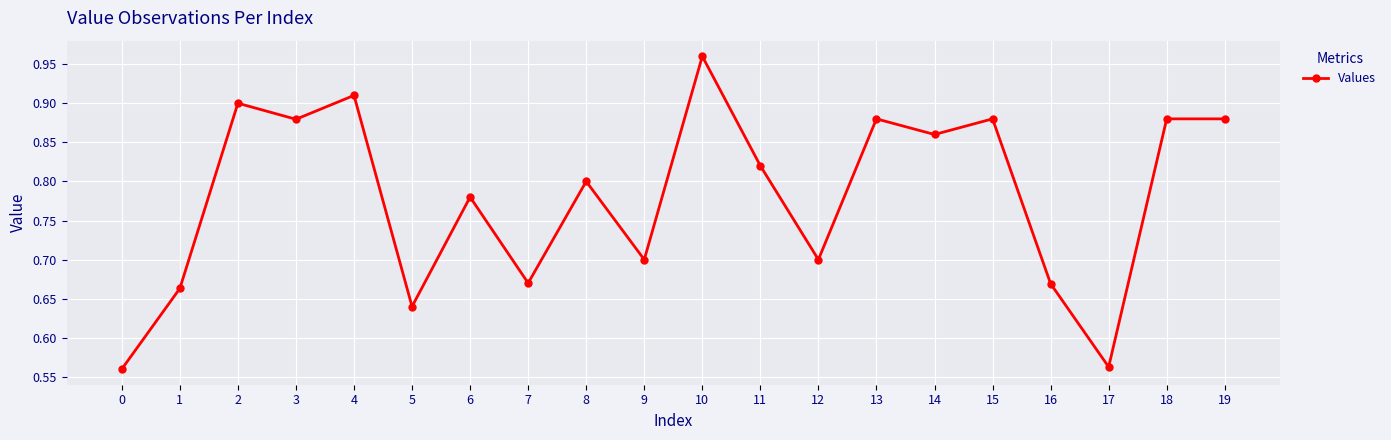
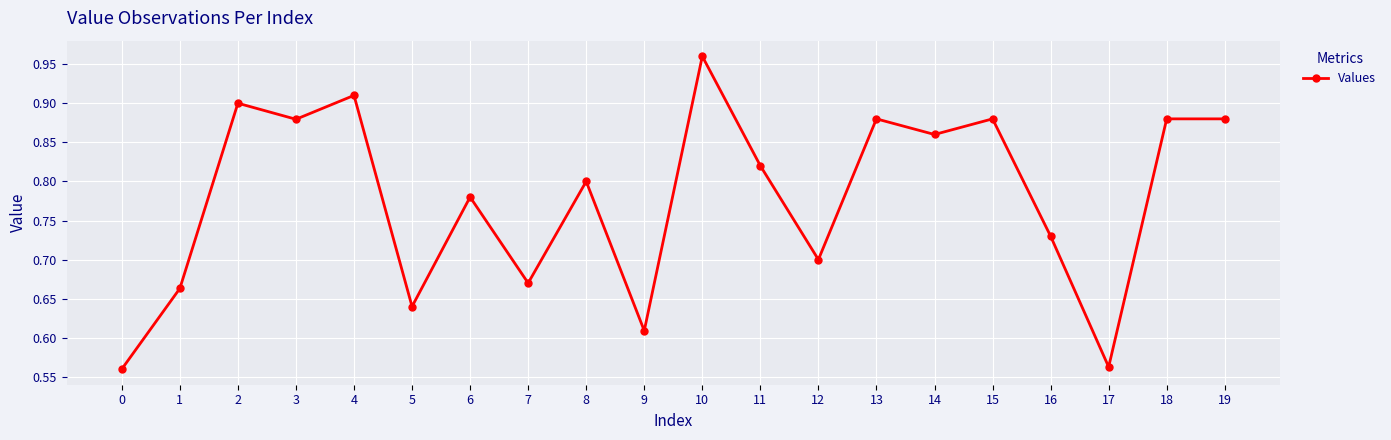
  {
    "0": 0.56,
    "1": 0.66,
    "2": 0.90,
    "3": 0.88,
    "4": 0.91,
    "5": 0.64,
    "6": 0.78,
    "7": 0.67,
    "8": 0.80,
-   "9": 0.70,
+   "9": 0.61,
    "10": 0.96,
    "11": 0.82,
    "12": 0.70,
    "13": 0.88,
    "14": 0.86,
    "15": 0.88,
-   "16": 0.67,
+   "16": 0.73,
    "17": 0.56,
    "18": 0.88,
    "19": 0.88
  }
